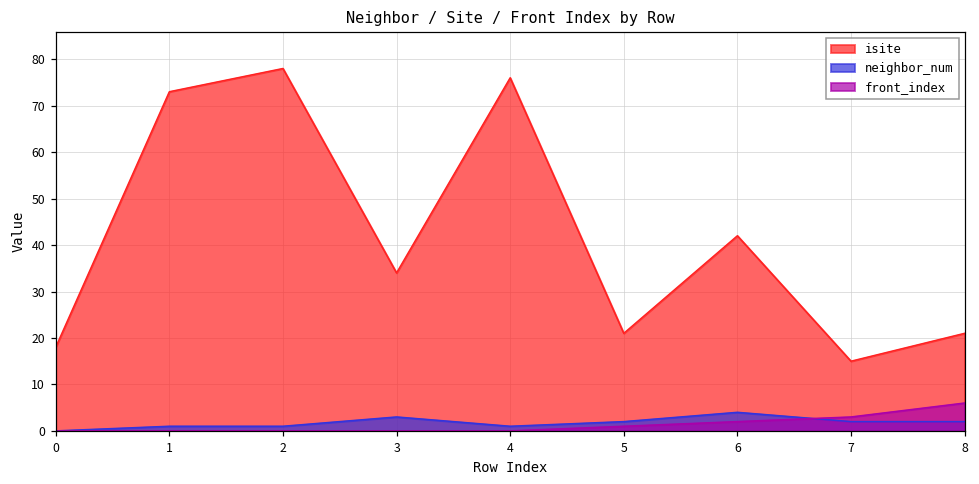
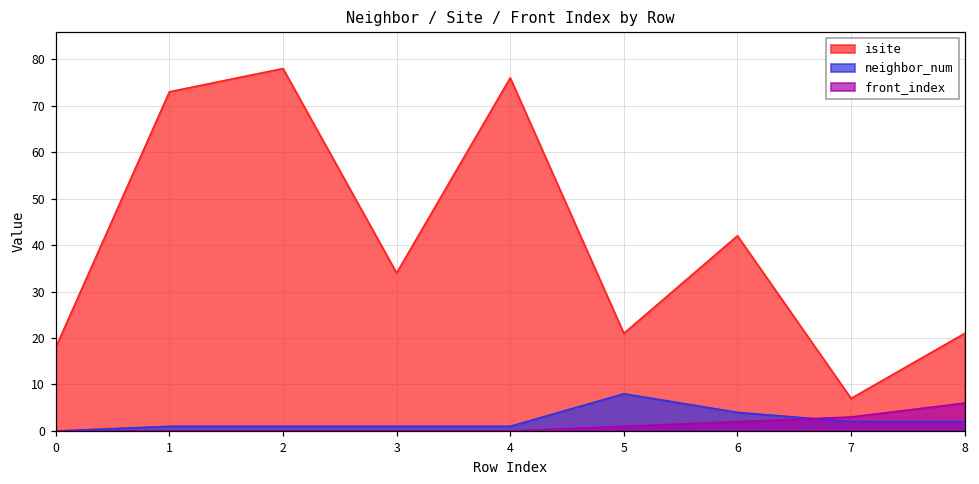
  {
    "isite": {
      "0": 18,
      "1": 73,
      "2": 78,
      "3": 34,
      "4": 76,
      "5": 21,
      "6": 42,
-     "7": 15,
+     "7": 7,
      "8": 21
    },
    "neighbor_num": {
      "1": 1,
      "2": 1,
-     "3": 3,
+     "3": 1,
      "4": 1,
-     "5": 2,
+     "5": 8,
      "6": 4,
      "7": 2,
      "8": 2
    },
    "front_index": {
      "1": 0,
      "2": 0,
      "3": 0,
      "4": 0,
      "5": 1,
      "6": 2,
      "7": 3,
      "8": 6
    }
  }
